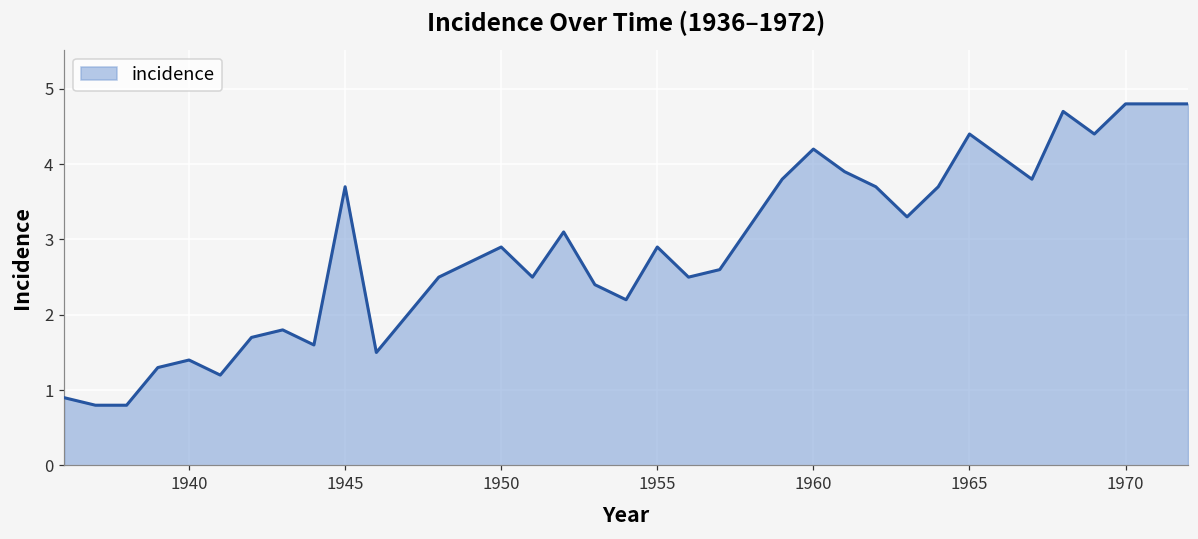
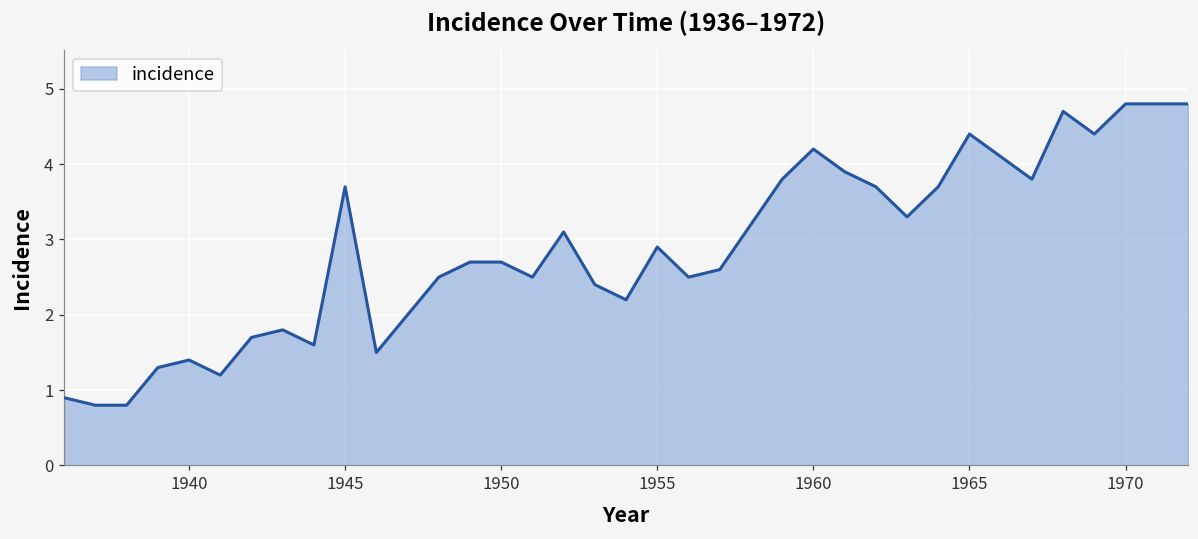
  {
    "1940": 1.4,
    "1945": 3.7,
-   "1950": 2.9,
+   "1950": 2.7,
    "1955": 2.9,
    "1960": 4.2,
    "1965": 4.4,
    "1970": 4.8
  }
